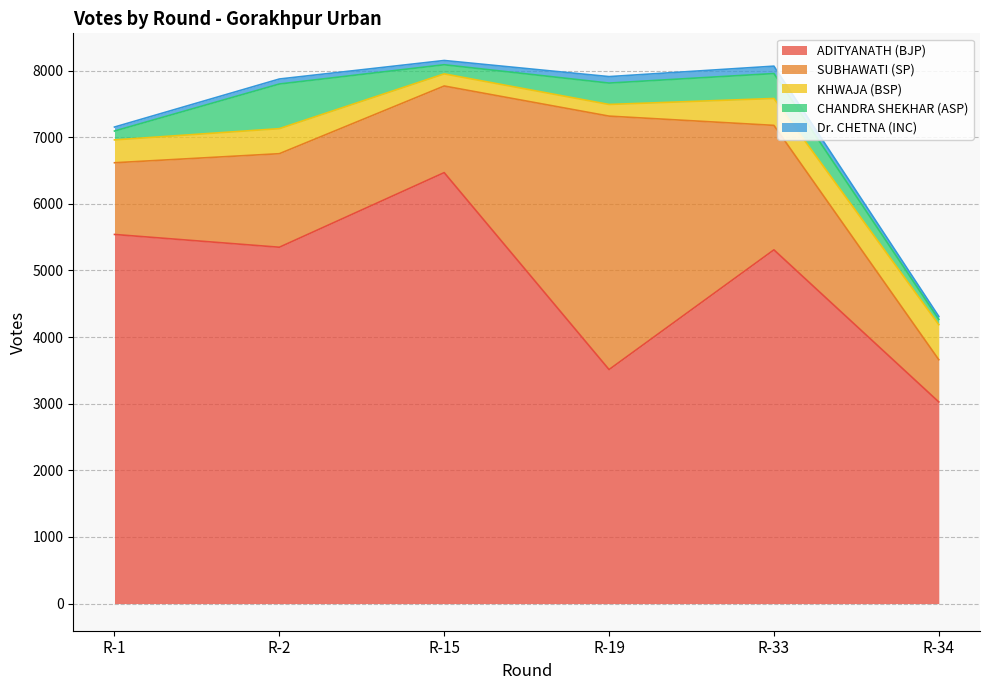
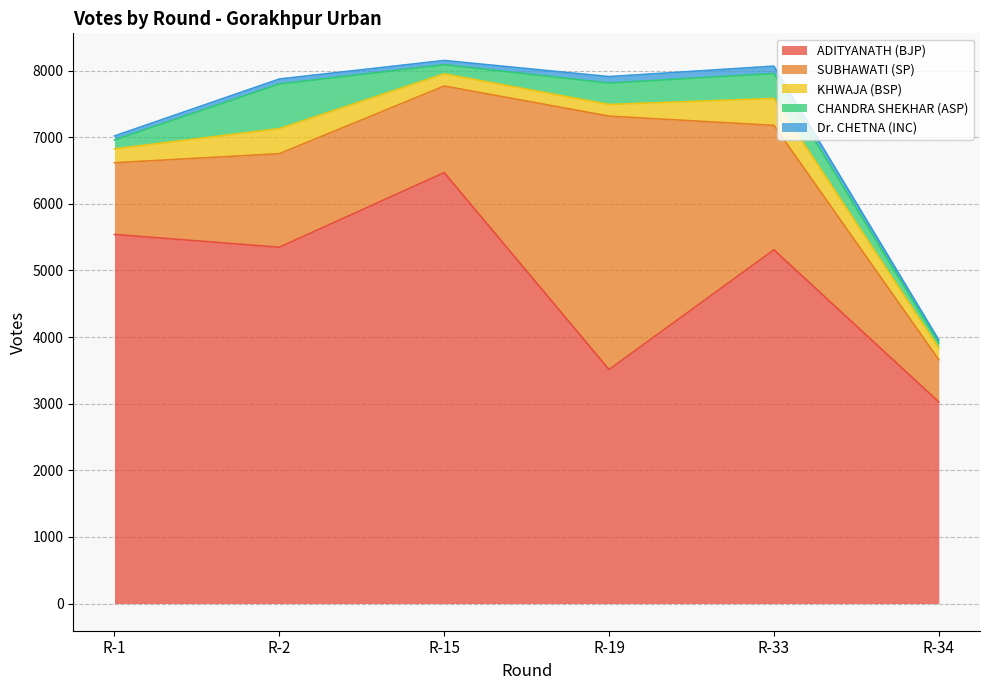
  {
    "KHWAJA (BSP)": {
-     "R-1": 300,
+     "R-1": 200,
      "R-2": 400,
      "R-15": 200,
      "R-19": 200,
      "R-33": 400,
-     "R-34": 500
+     "R-34": 200
    },
    "CHANDRA SHEKHAR (ASP)": {
      "R-1": 100,
      "R-2": 700,
      "R-15": 100,
      "R-19": 300,
      "R-33": 400,
      "R-34": 100
    },
    "Dr. CHETNA (INC)": {
      "R-1": 100,
      "R-2": 100,
      "R-15": 100,
      "R-19": 100,
      "R-33": 100,
      "R-34": 0
    }
  }
